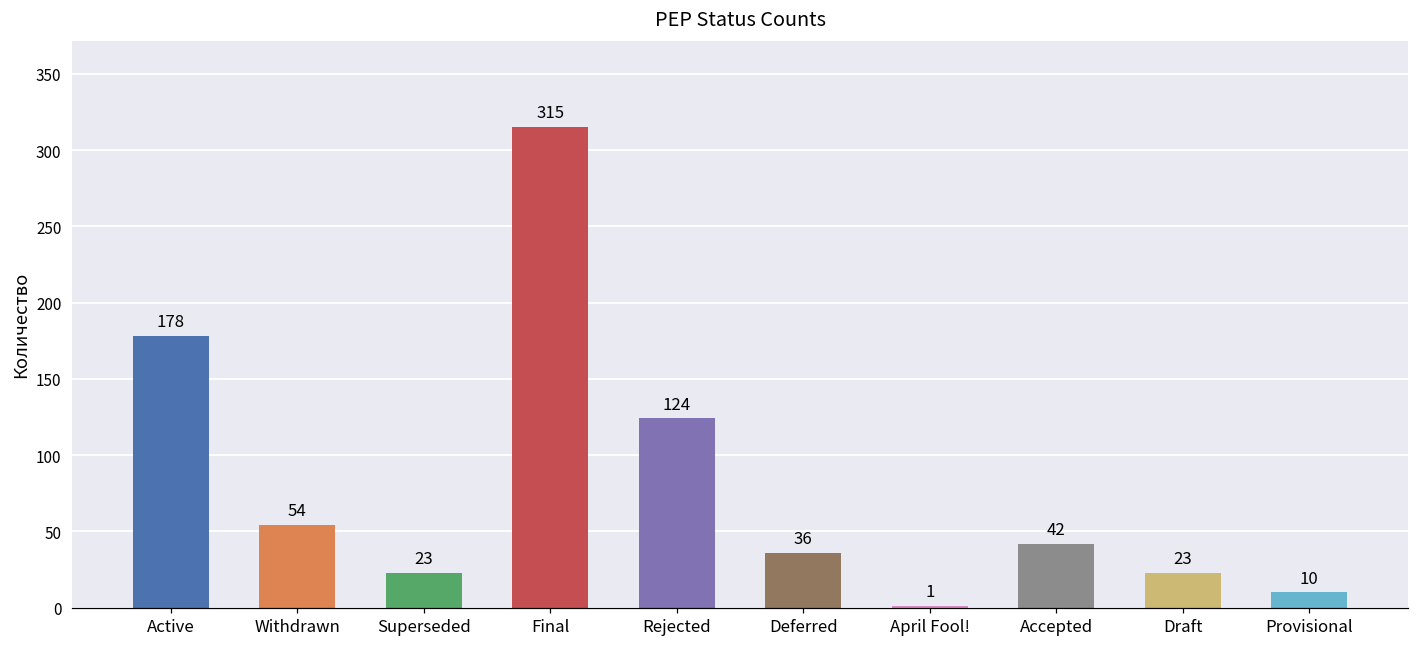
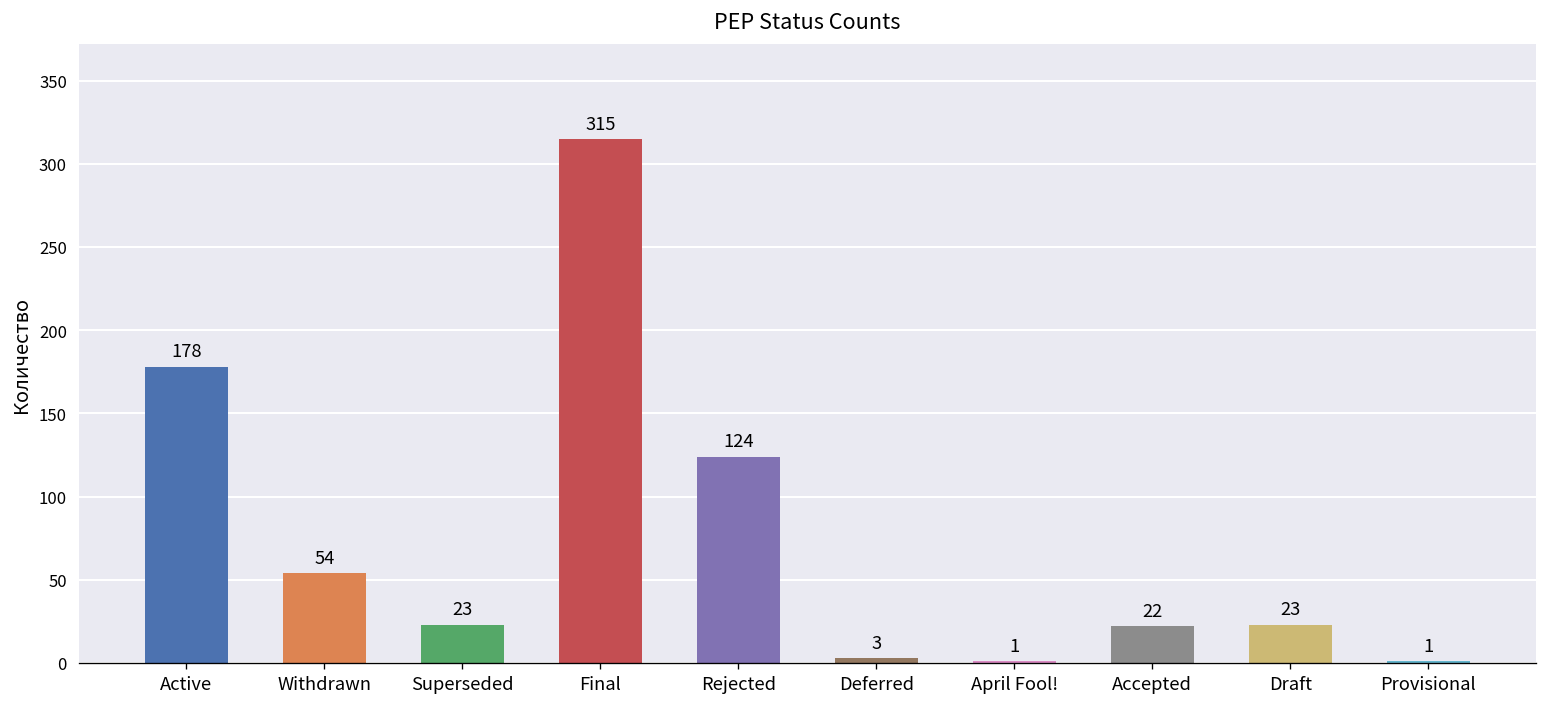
  {
    "Active": 178,
    "Withdrawn": 54,
    "Superseded": 23,
    "Final": 315,
    "Rejected": 124,
-   "Deferred": 36,
+   "Deferred": 3,
    "April Fool!": 1,
-   "Accepted": 42,
+   "Accepted": 22,
    "Draft": 23,
-   "Provisional": 10
+   "Provisional": 1
  }
